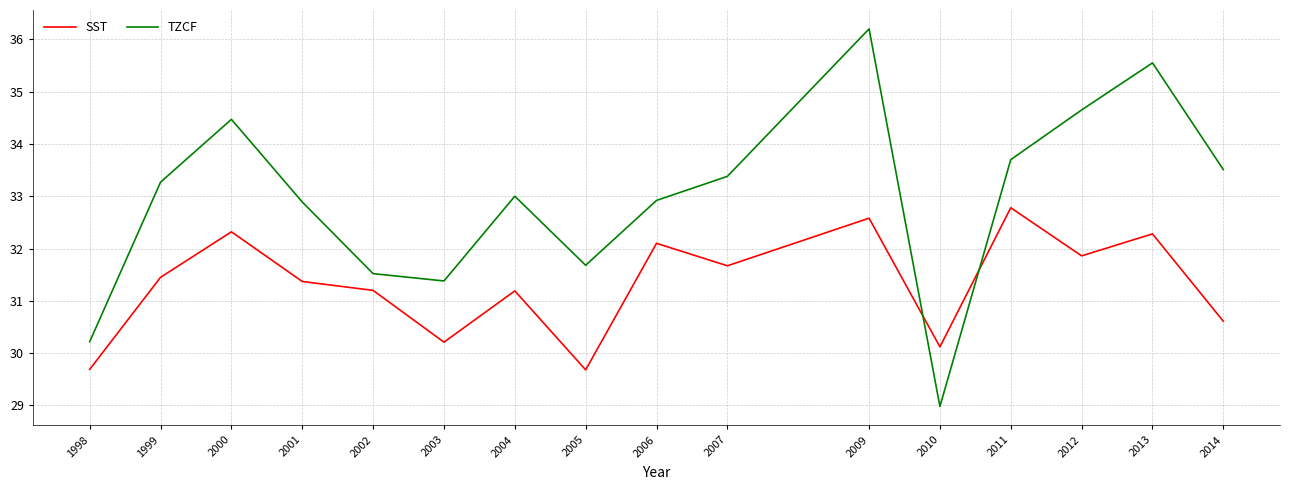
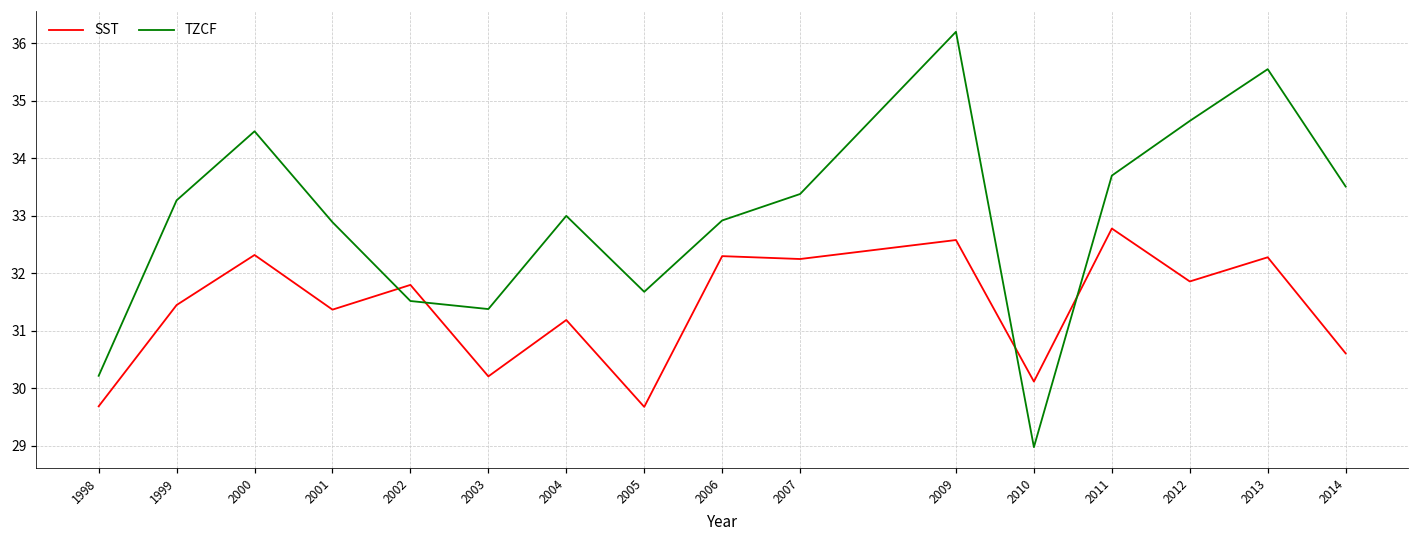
  {
    "SST": {
      "1998": 29.7,
      "1999": 31.5,
      "2000": 32.3,
      "2001": 31.4,
-     "2002": 31.2,
+     "2002": 31.8,
      "2003": 30.2,
      "2004": 31.2,
      "2005": 29.7,
-     "2006": 32.1,
-     "2007": 31.7,
+     "2006": 32.3,
+     "2007": 32.3,
      "2009": 32.6,
      "2010": 30.1,
      "2011": 32.8,
      "2012": 31.9,
      "2013": 32.3,
      "2014": 30.6
    },
    "TZCF": {
      "1998": 30.2,
      "1999": 33.3,
      "2000": 34.5,
      "2001": 32.9,
      "2002": 31.5,
      "2003": 31.4,
      "2004": 33.0,
      "2005": 31.7,
      "2006": 32.9,
      "2007": 33.4,
      "2009": 36.2,
      "2010": 29.0,
      "2011": 33.7,
      "2012": 34.7,
      "2013": 35.6,
      "2014": 33.5
    }
  }
